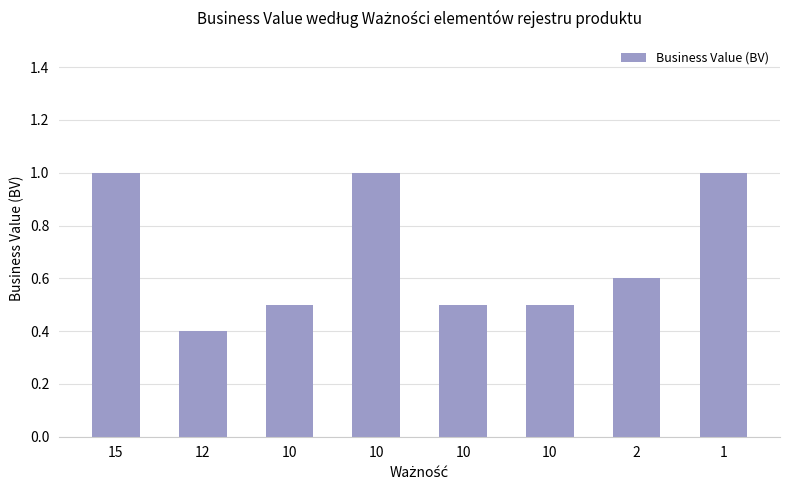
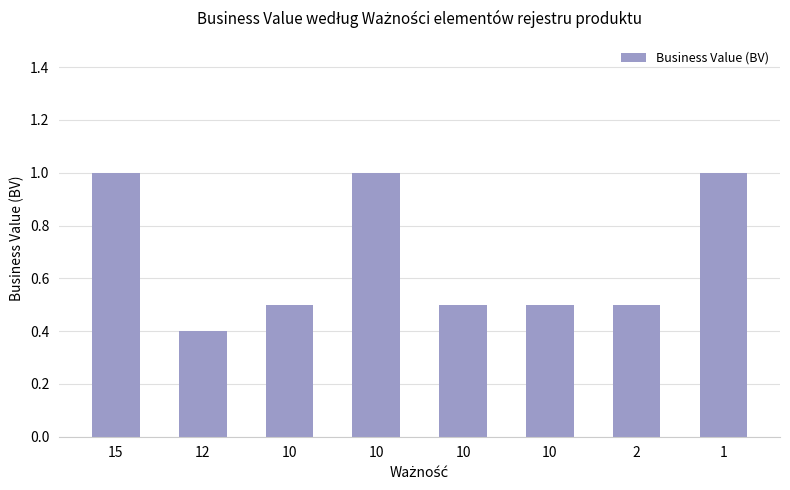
  {
    "15": 1.0,
    "12": 0.4,
-   "2": 0.6,
+   "2": 0.5,
    "1": 1.0
  }
